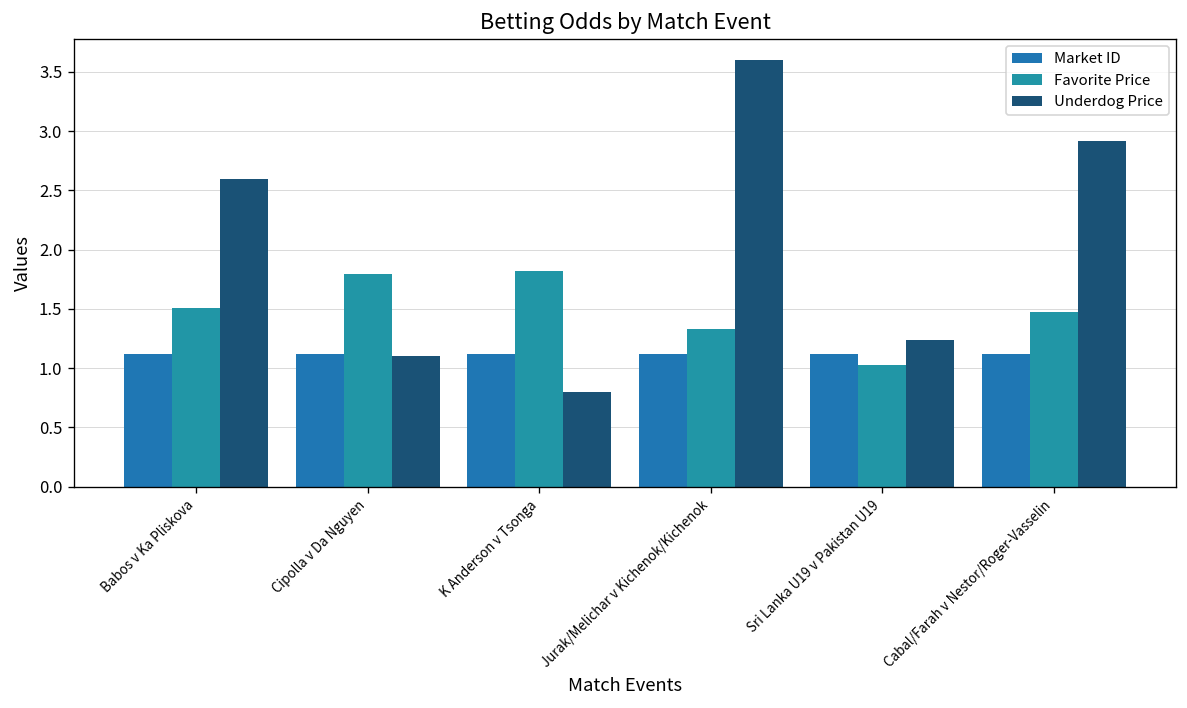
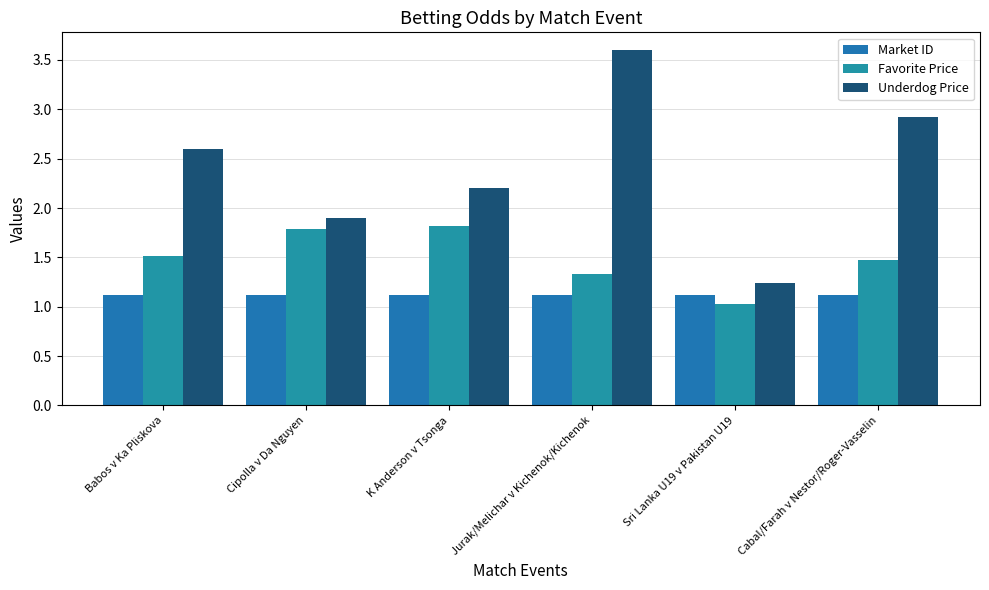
  {
    "Underdog Price": {
      "Babos v Ka Pliskova": 2.6,
-     "Cipolla v Da Nguyen": 1.1,
-     "K Anderson v Tsonga": 0.8,
+     "Cipolla v Da Nguyen": 1.9,
+     "K Anderson v Tsonga": 2.2,
      "Jurak/Melichar v Kichenok/Kichenok": 3.6,
      "Sri Lanka U19 v Pakistan U19": 1.2,
      "Cabal/Farah v Nestor/Roger-Vasselin": 2.9
    }
  }
